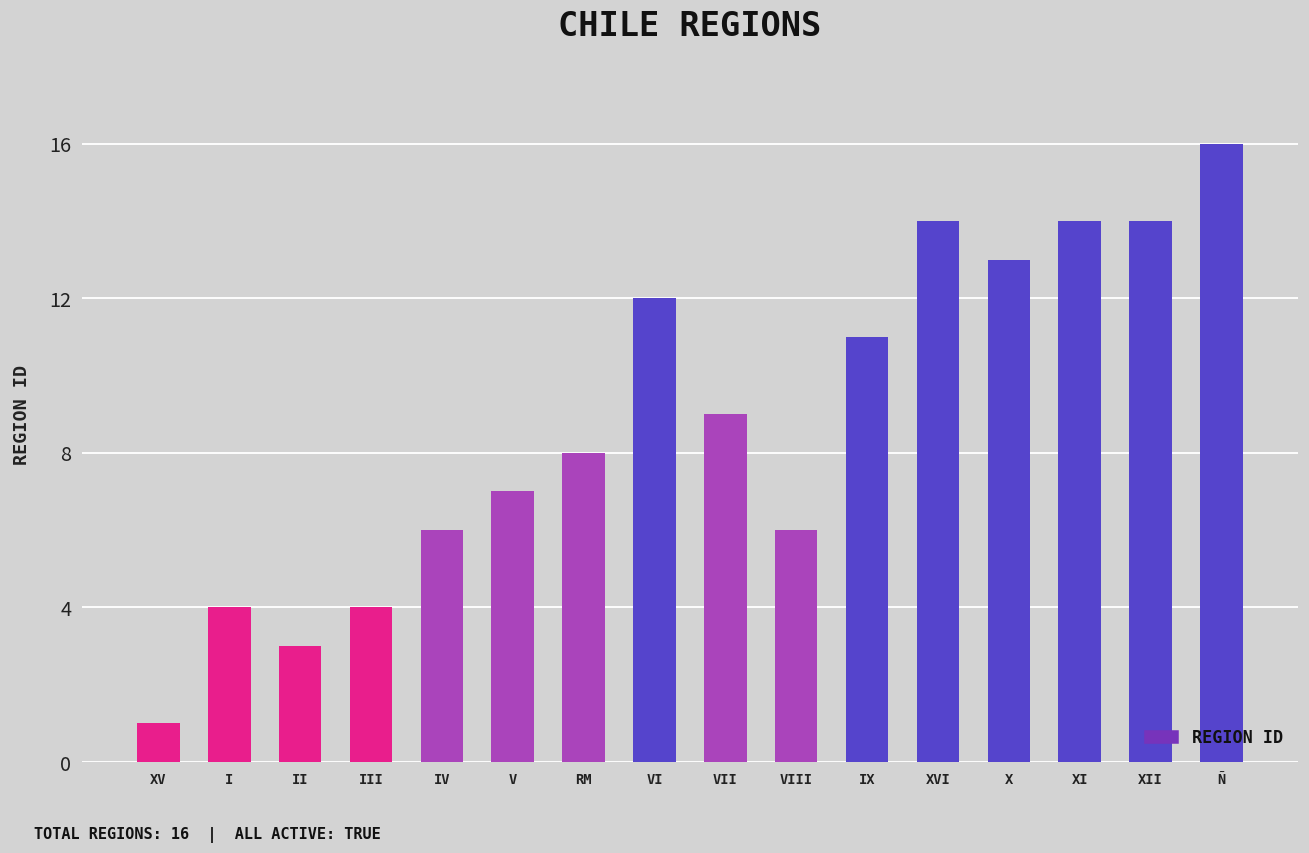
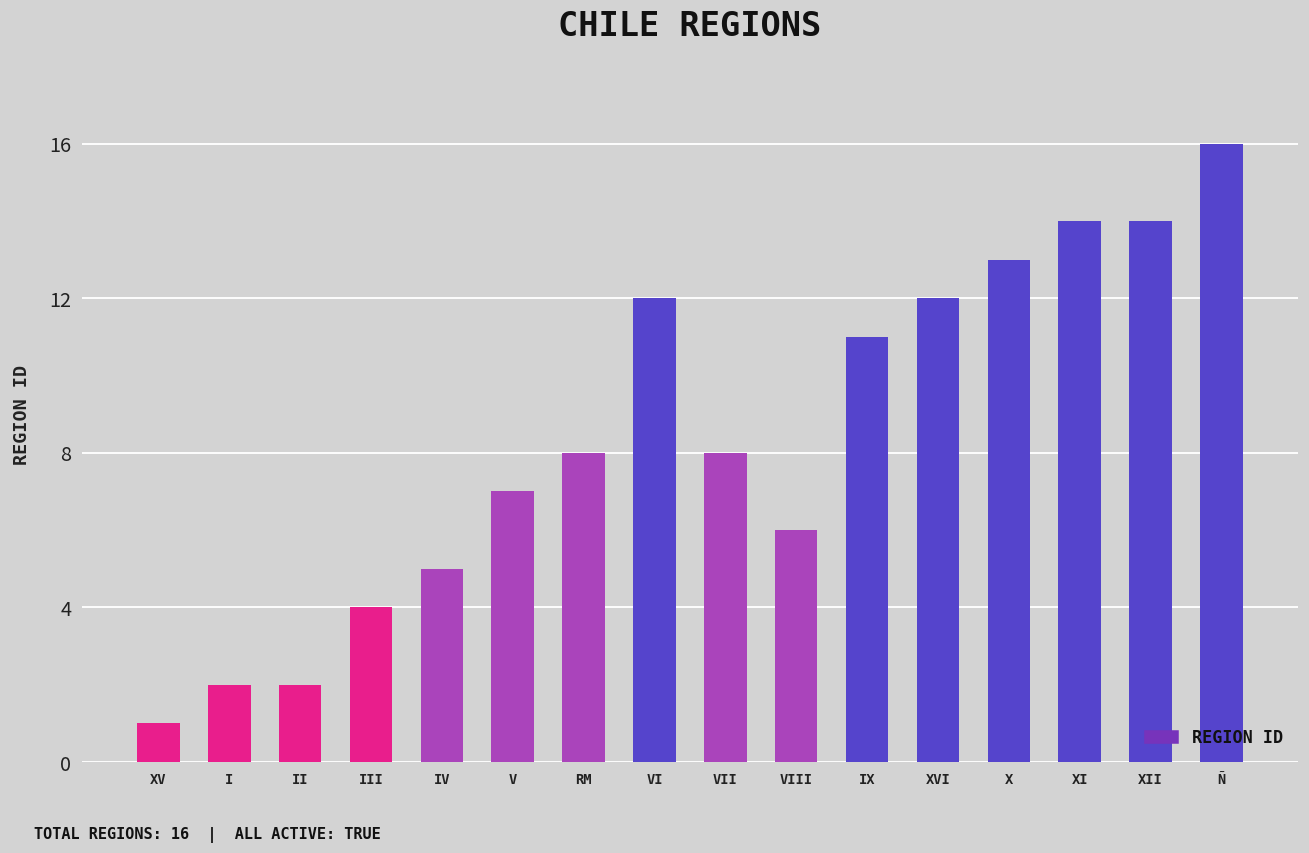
  {
    "XV": 1,
-   "I": 4,
-   "II": 3,
+   "I": 2,
+   "II": 2,
    "III": 4,
-   "IV": 6,
+   "IV": 5,
    "V": 7,
    "RM": 8,
    "VI": 12,
-   "VII": 9,
+   "VII": 8,
    "VIII": 6,
    "IX": 11,
-   "XVI": 14,
+   "XVI": 12,
    "X": 13,
    "XI": 14,
    "XII": 14,
    "Ñ": 16
  }
